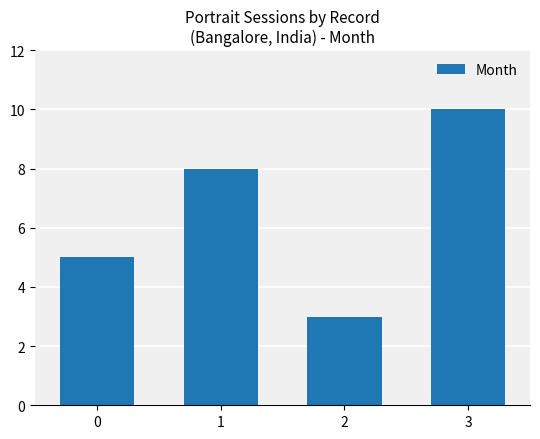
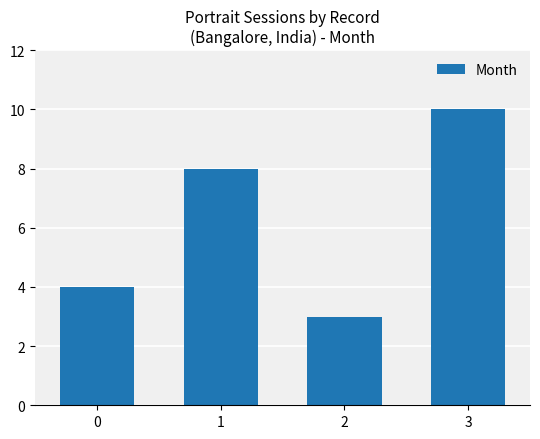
  {
-   "0": 5,
+   "0": 4,
    "1": 8,
    "2": 3,
    "3": 10
  }
